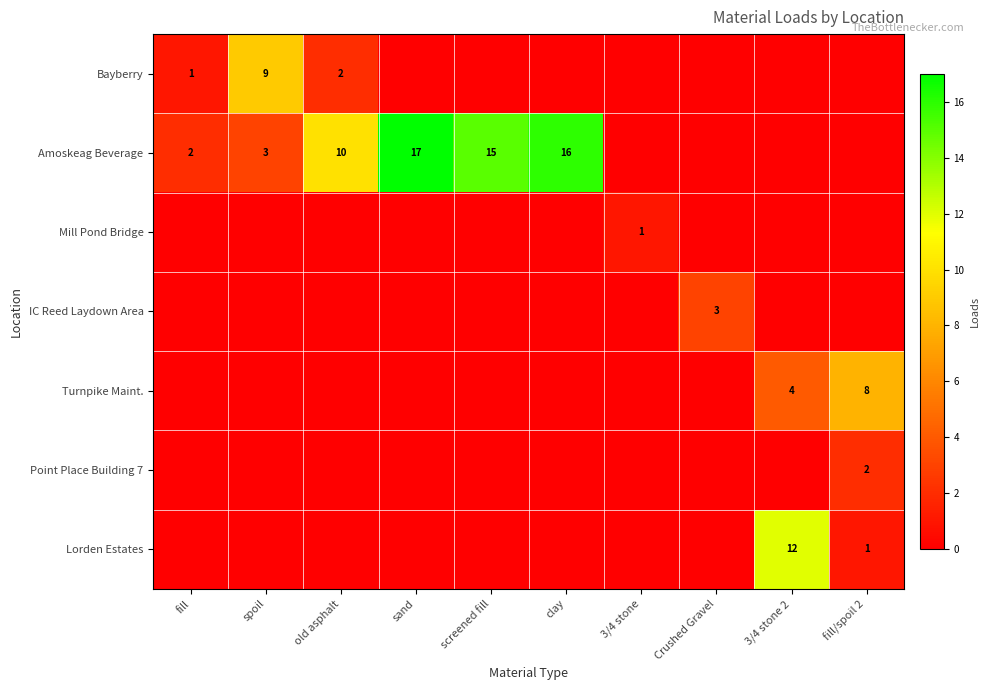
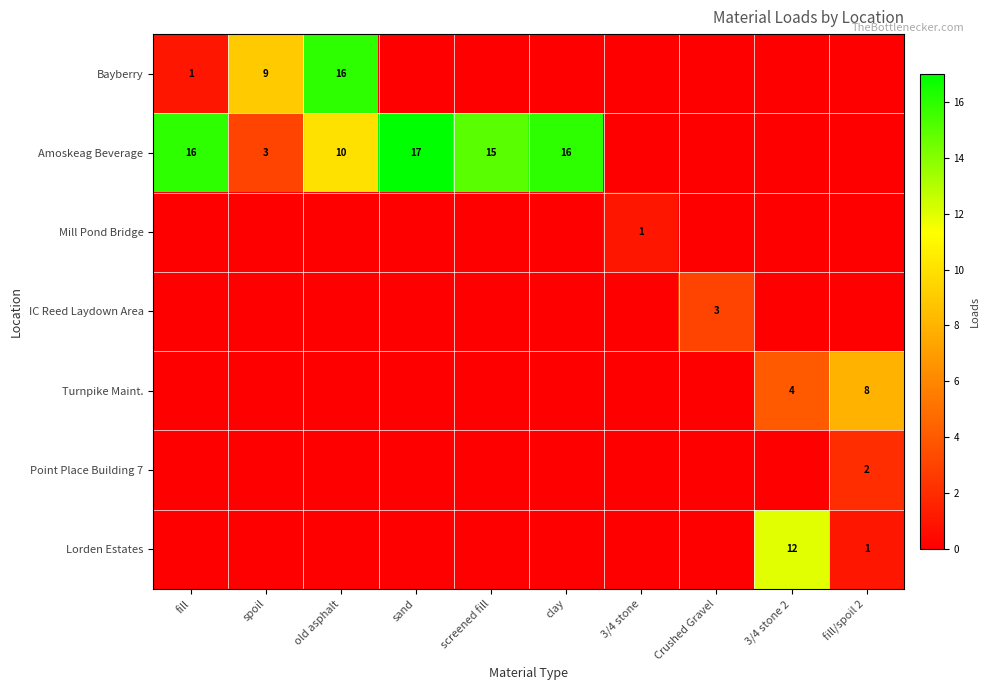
  {
    "Bayberry": {
      "fill": 1,
      "spoil": 9,
-     "old asphalt": 2
+     "old asphalt": 16
    },
    "Amoskeag Beverage": {
-     "fill": 2,
+     "fill": 16,
      "spoil": 3,
      "old asphalt": 10,
      "sand": 17,
      "screened fill": 15,
      "clay": 16
    },
    "Mill Pond Bridge": {
      "3/4 stone": 1
    },
    "IC Reed Laydown Area": {
      "Crushed Gravel": 3
    },
    "Turnpike Maint.": {
      "3/4 stone 2": 4,
      "fill/spoil 2": 8
    },
    "Point Place Building 7": {
      "fill/spoil 2": 2
    },
    "Lorden Estates": {
      "3/4 stone 2": 12,
      "fill/spoil 2": 1
    }
  }
